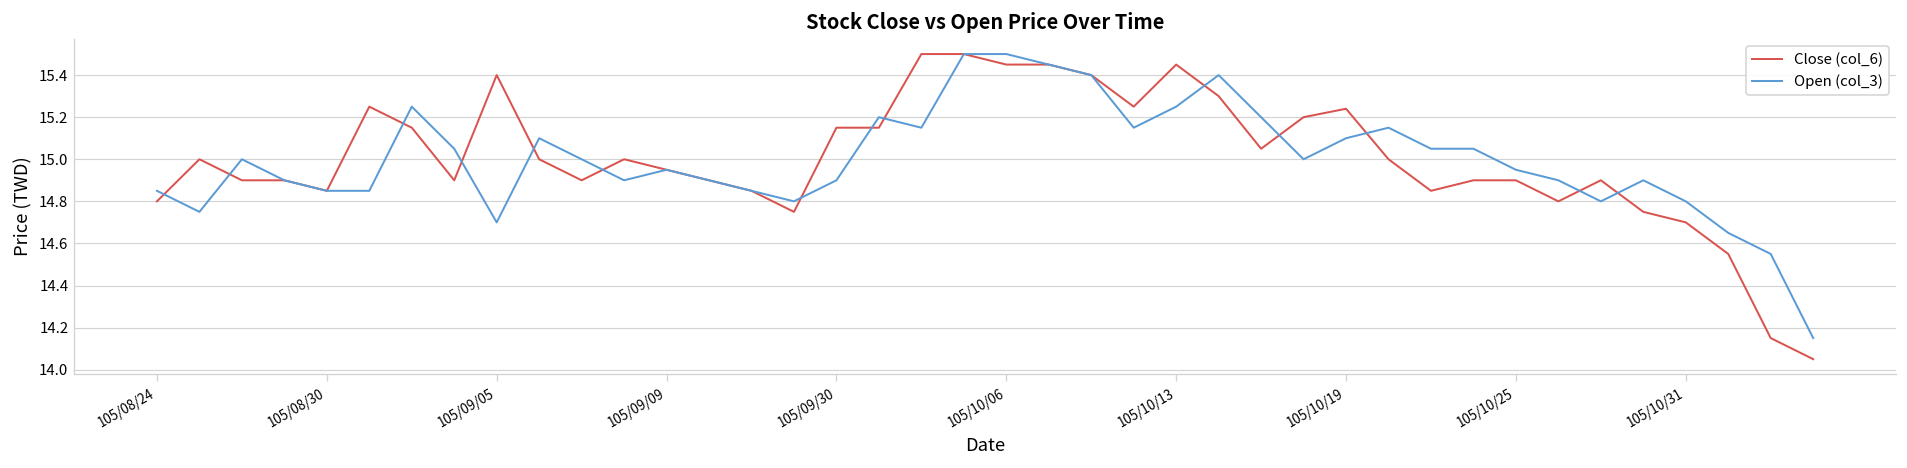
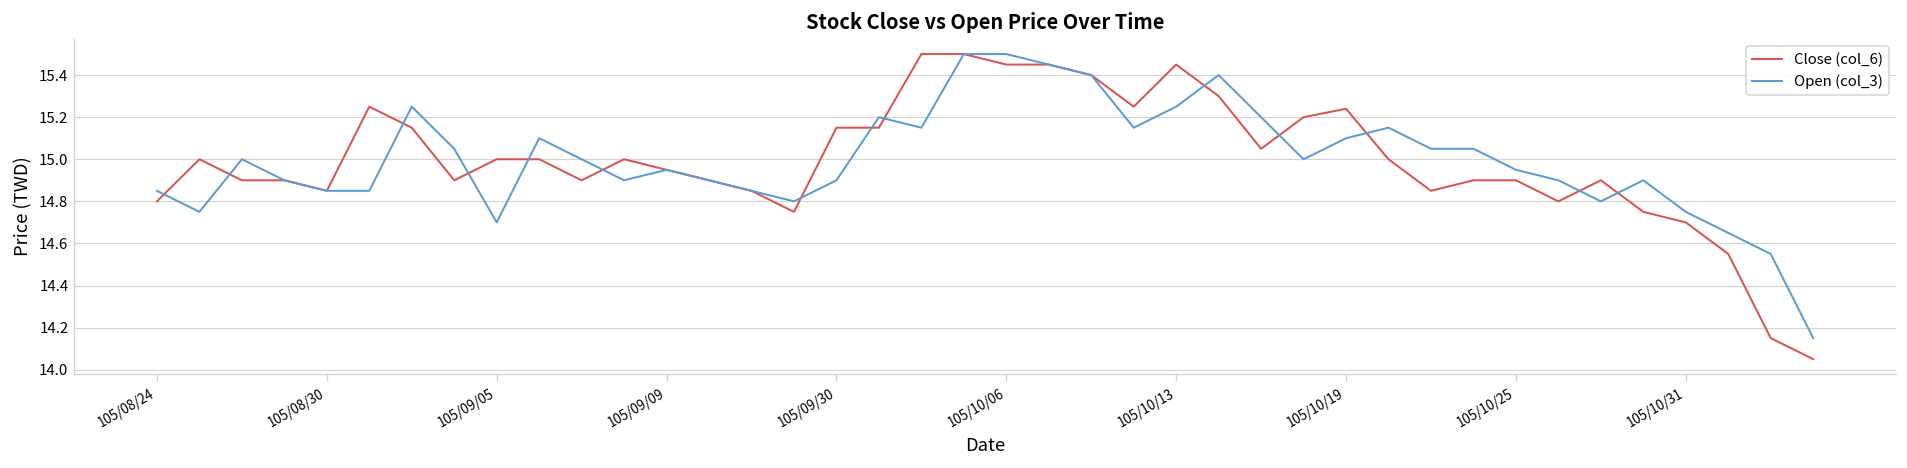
  {
    "Close (col_6)": {
      "105/08/24": 14.8,
-     "105/09/05": 15.4,
+     "105/09/05": 15.0,
      "105/09/30": 15.15,
      "105/10/06": 15.45,
      "105/10/13": 15.45,
      "105/10/19": 15.24,
      "105/10/25": 14.9,
      "105/10/31": 14.7
    },
    "Open (col_3)": {
      "105/08/24": 14.85,
      "105/09/05": 14.70,
      "105/09/30": 14.90,
      "105/10/06": 15.50,
      "105/10/13": 15.25,
      "105/10/19": 15.10,
      "105/10/25": 14.95,
-     "105/10/31": 14.80
+     "105/10/31": 14.75
    }
  }
